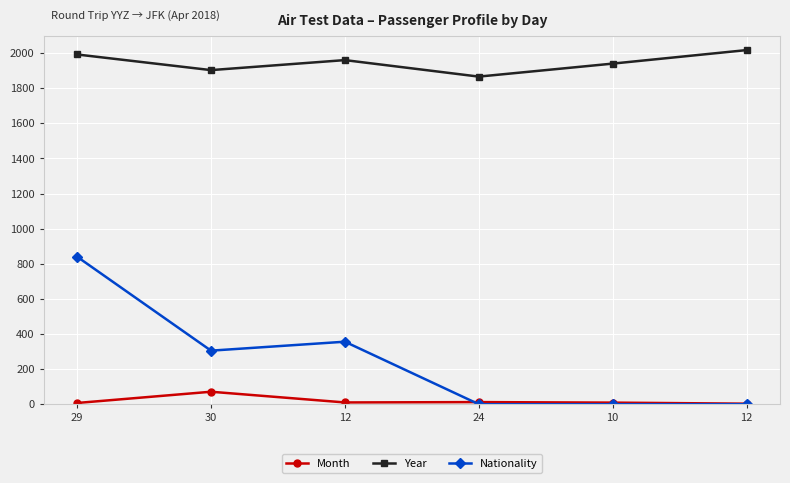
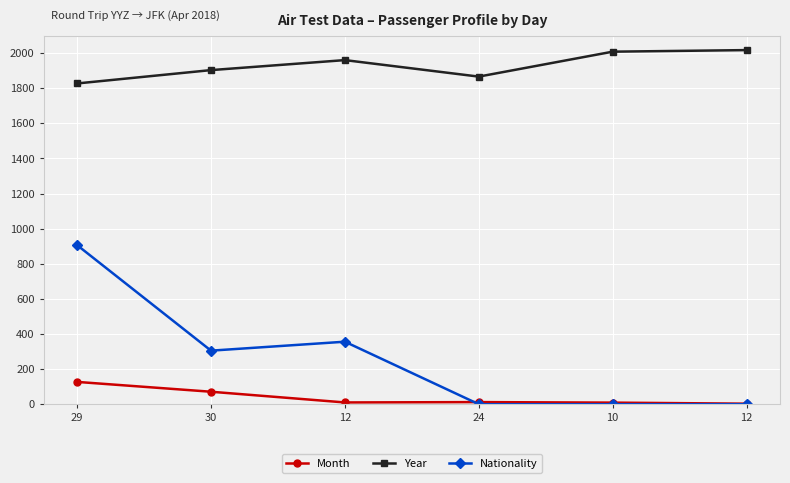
  {
    "Month": {
-     "29": 10,
+     "29": 130,
      "30": 70
    },
    "Year": {
-     "29": 1990,
+     "29": 1830,
      "30": 1900,
      "24": 1870,
-     "10": 1940
+     "10": 2010
    },
    "Nationality": {
-     "29": 840,
+     "29": 910,
      "30": 310
    }
  }
